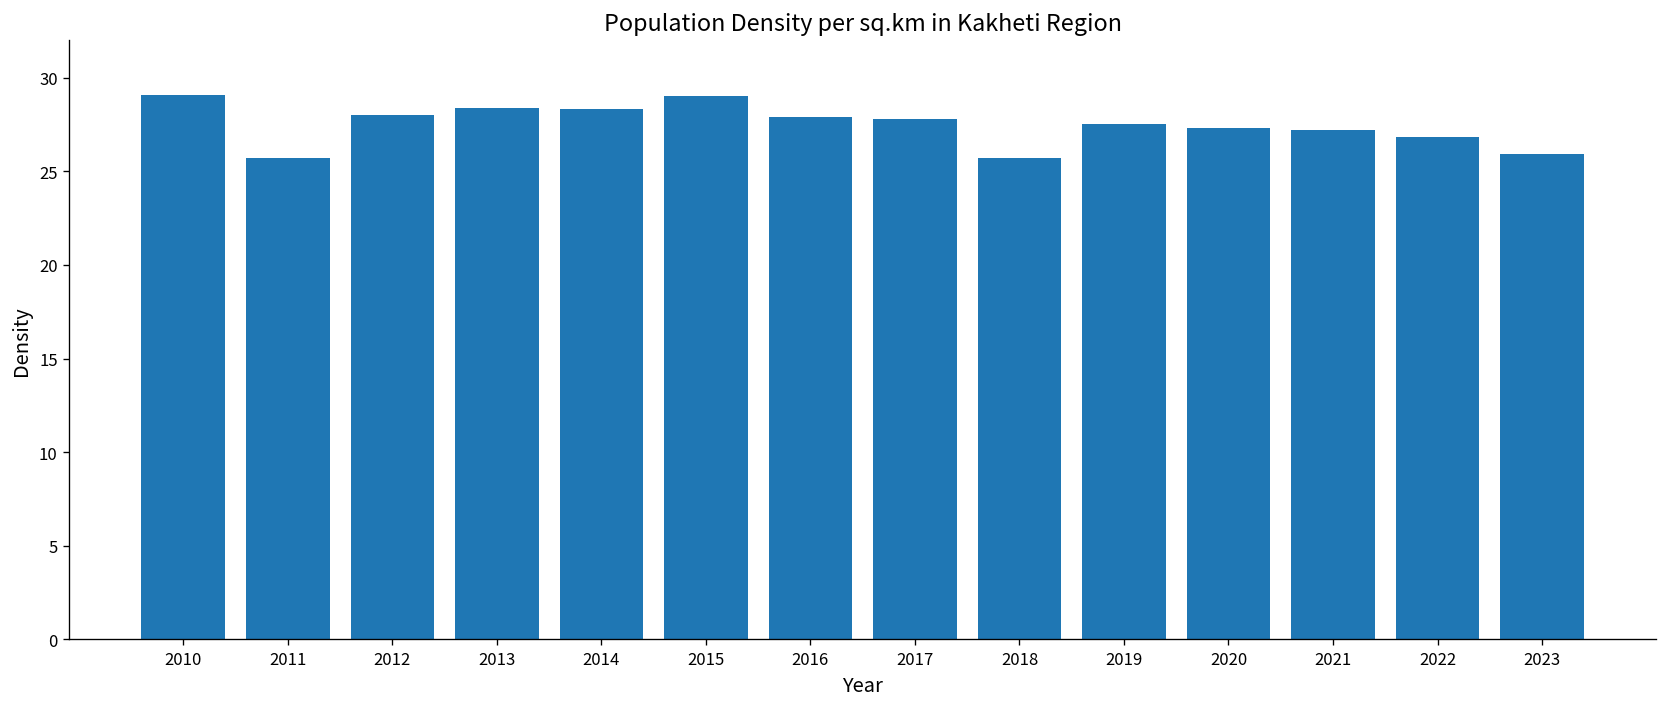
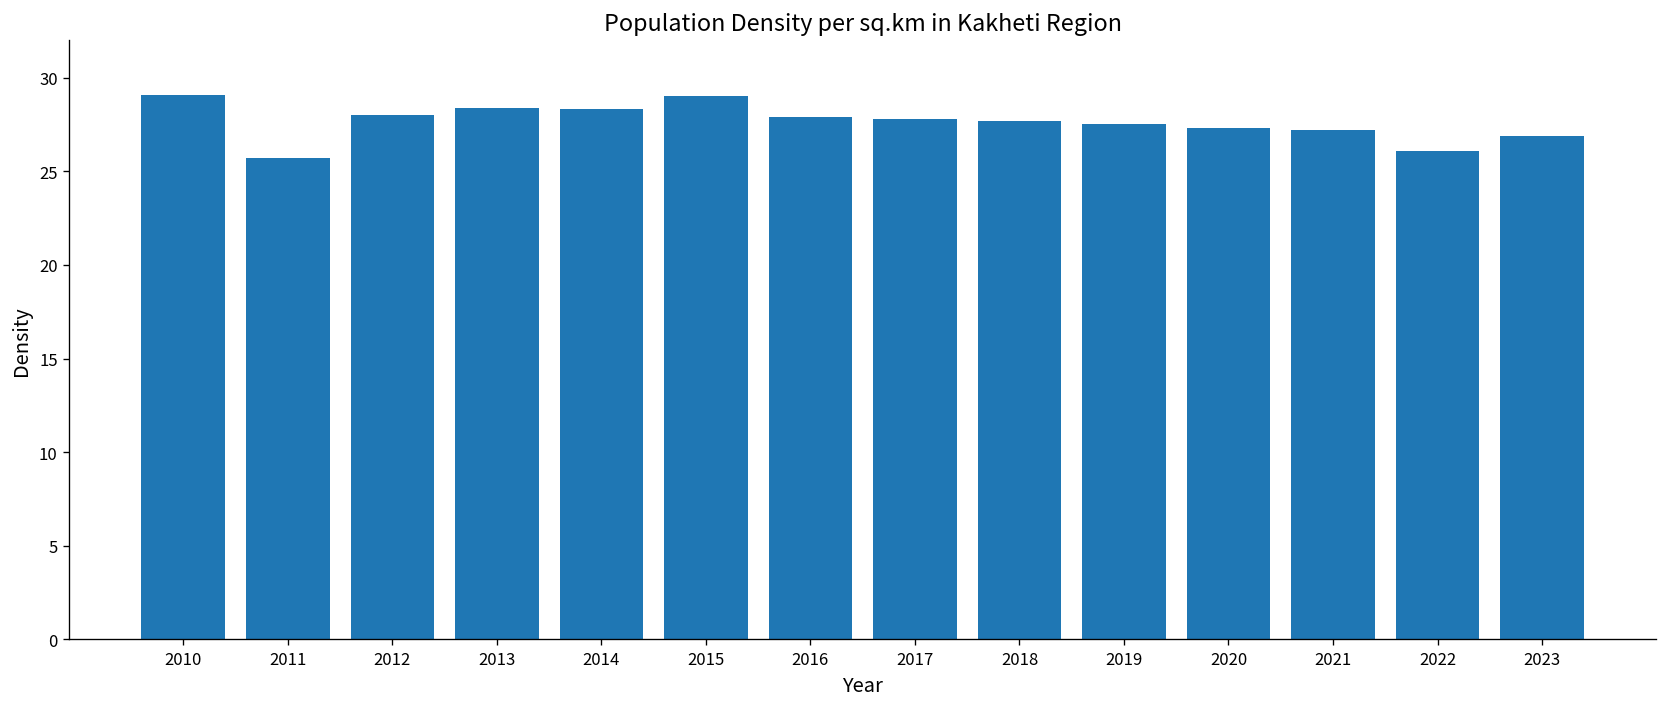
  {
    "2010": 29.1,
    "2011": 25.7,
    "2012": 28.0,
    "2013": 28.4,
    "2014": 28.3,
    "2015": 29.0,
    "2016": 27.9,
    "2017": 27.8,
-   "2018": 25.7,
+   "2018": 27.7,
    "2019": 27.5,
    "2020": 27.3,
    "2021": 27.2,
-   "2022": 26.8,
-   "2023": 25.9
+   "2022": 26.1,
+   "2023": 26.9
  }
